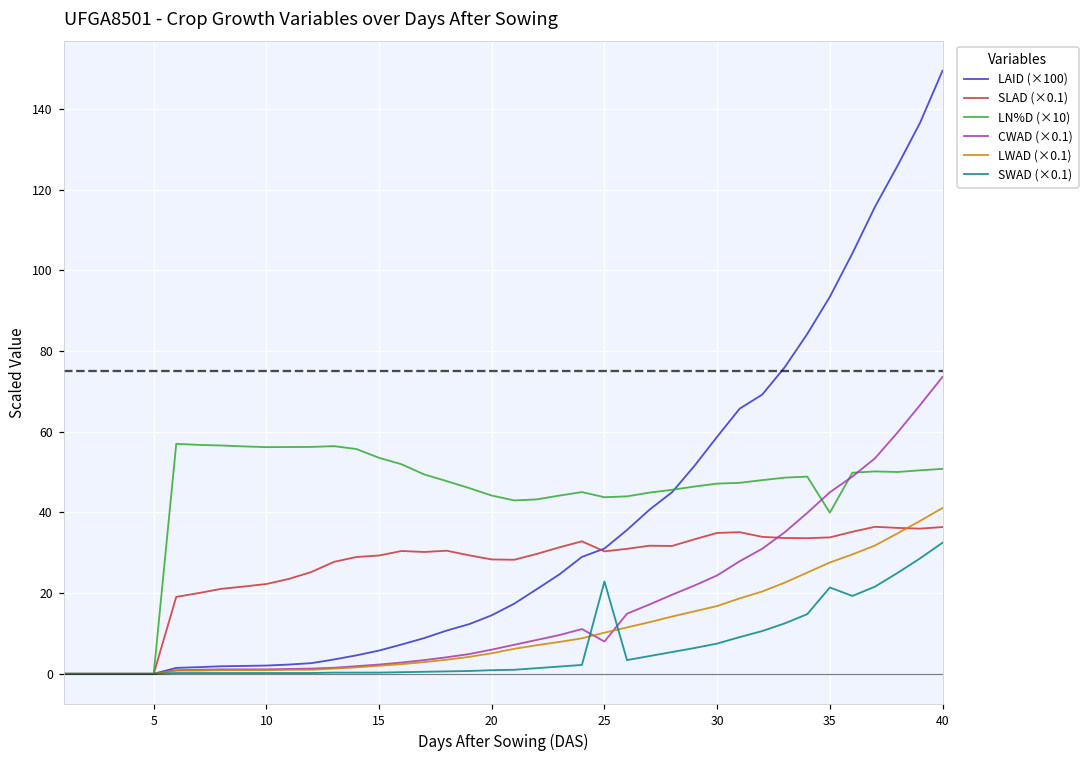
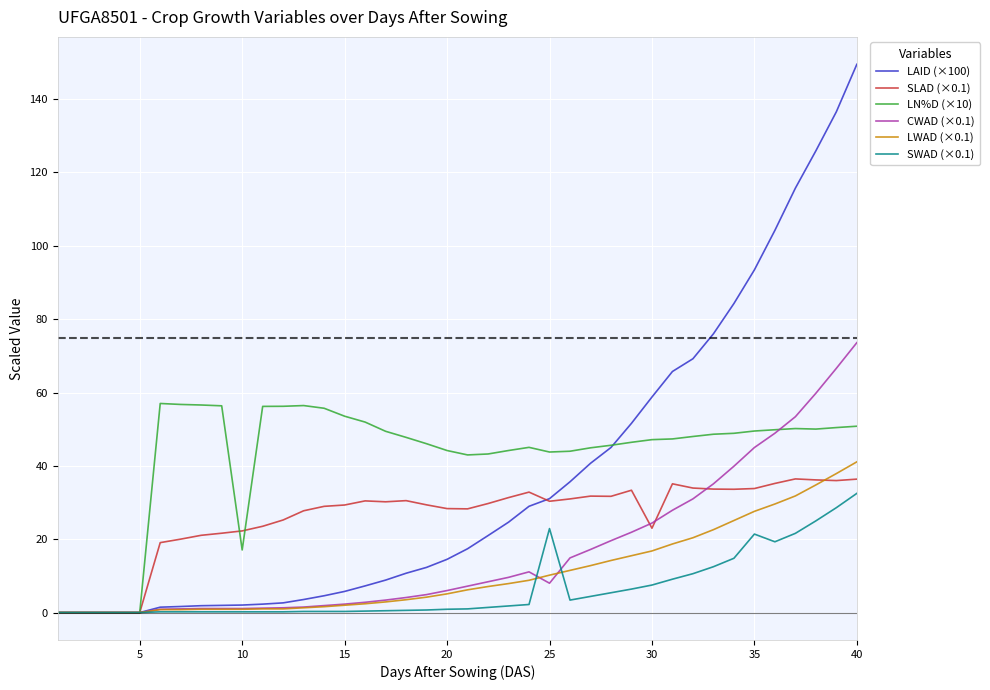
  {
    "LAID (×100)": {
      "10": 2,
      "15": 6,
      "20": 15,
      "25": 31,
      "30": 59,
      "35": 93,
      "40": 150
    },
    "SLAD (×0.1)": {
      "10": 22,
      "15": 29,
      "20": 28,
      "25": 30,
-     "30": 35,
+     "30": 23,
      "35": 34,
      "40": 36
    },
    "LN%D (×10)": {
-     "10": 56,
+     "10": 17,
      "15": 54,
      "20": 44,
      "25": 44,
      "30": 47,
-     "35": 40,
+     "35": 50,
      "40": 51
    },
    "CWAD (×0.1)": {
      "20": 6,
      "25": 8,
      "30": 24,
      "35": 45,
      "40": 74
    },
    "LWAD (×0.1)": {
      "20": 5,
      "25": 10,
      "30": 17,
      "35": 28,
      "40": 41
    },
    "SWAD (×0.1)": {
      "15": 0,
      "20": 1,
      "25": 23,
      "30": 8,
      "35": 21,
      "40": 33
    }
  }
